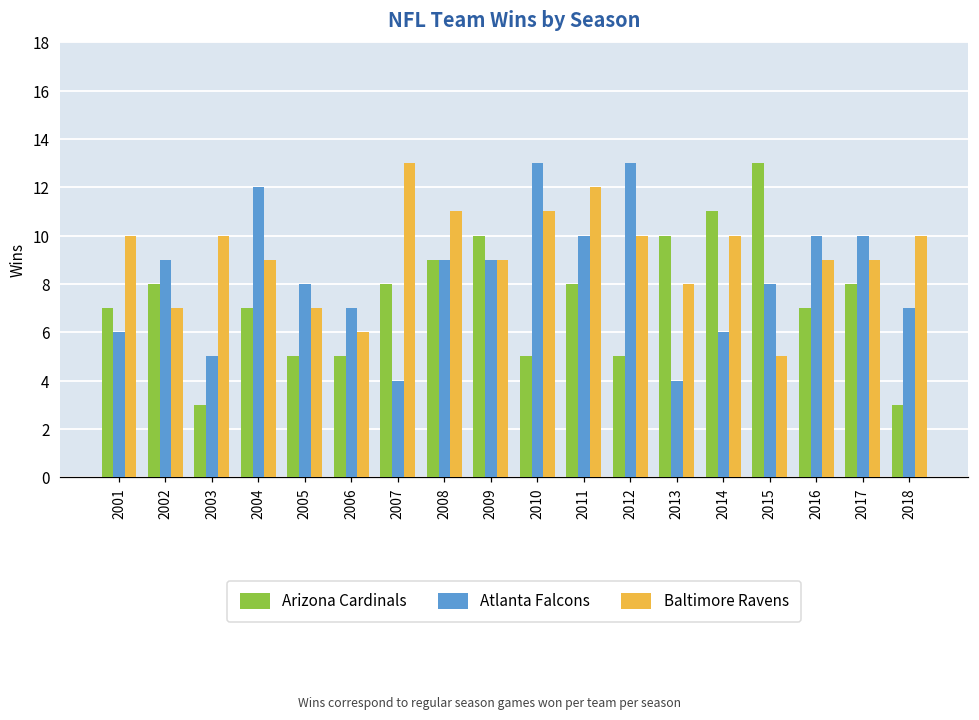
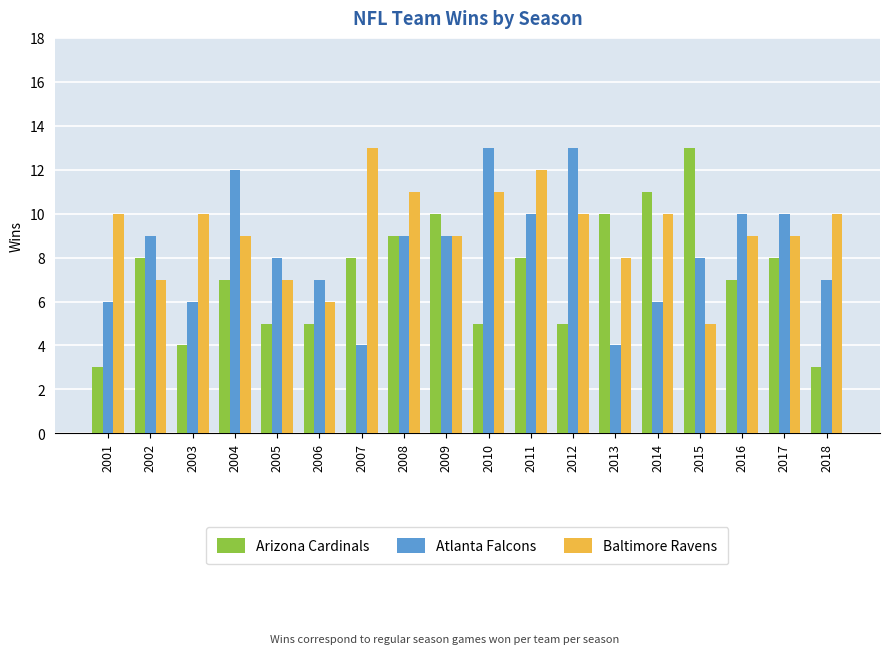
  {
    "Arizona Cardinals": {
-     "2001": 7,
+     "2001": 3,
      "2002": 8,
-     "2003": 3,
+     "2003": 4,
      "2004": 7,
      "2005": 5,
      "2006": 5,
      "2007": 8,
      "2008": 9,
      "2009": 10,
      "2010": 5,
      "2011": 8,
      "2012": 5,
      "2013": 10,
      "2014": 11,
      "2015": 13,
      "2016": 7,
      "2017": 8,
      "2018": 3
    },
    "Atlanta Falcons": {
      "2001": 6,
      "2002": 9,
-     "2003": 5,
+     "2003": 6,
      "2004": 12,
      "2005": 8,
      "2006": 7,
      "2007": 4,
      "2008": 9,
      "2009": 9,
      "2010": 13,
      "2011": 10,
      "2012": 13,
      "2013": 4,
      "2014": 6,
      "2015": 8,
      "2016": 10,
      "2017": 10,
      "2018": 7
    },
    "Baltimore Ravens": {
      "2001": 10,
      "2002": 7,
      "2003": 10,
      "2004": 9,
      "2005": 7,
      "2006": 6,
      "2007": 13,
      "2008": 11,
      "2009": 9,
      "2010": 11,
      "2011": 12,
      "2012": 10,
      "2013": 8,
      "2014": 10,
      "2015": 5,
      "2016": 9,
      "2017": 9,
      "2018": 10
    }
  }
